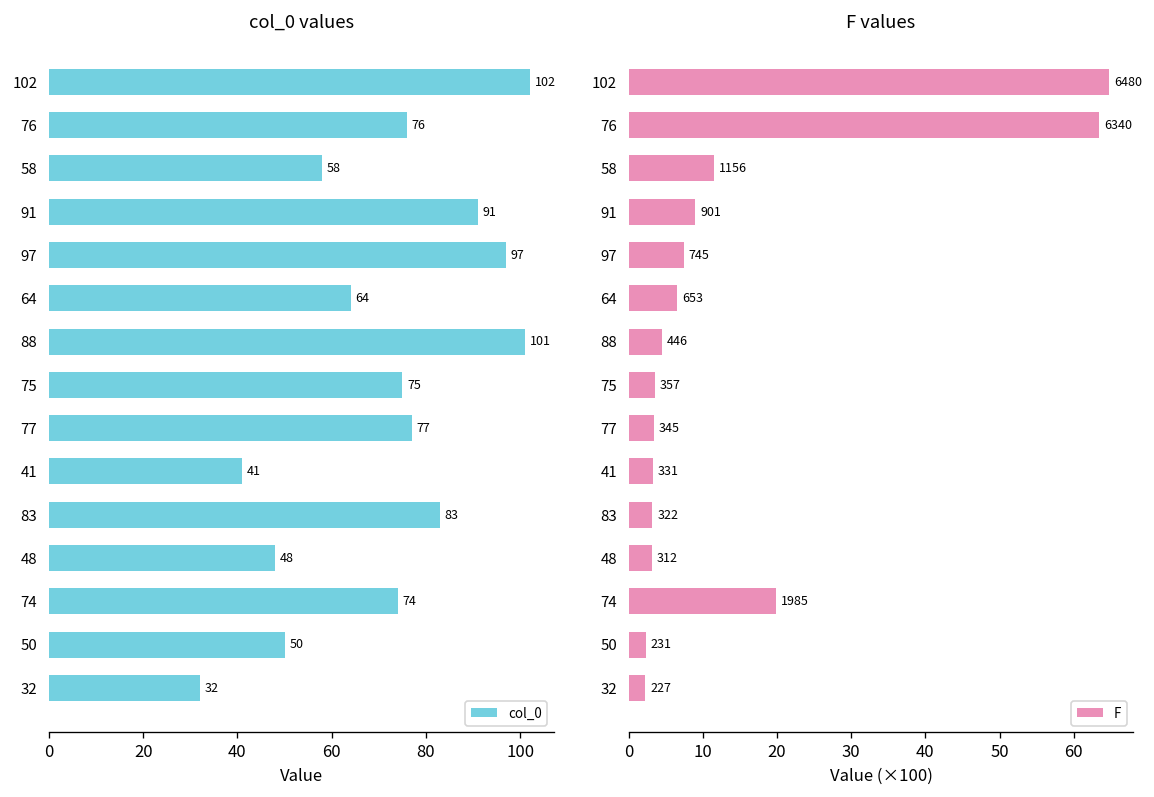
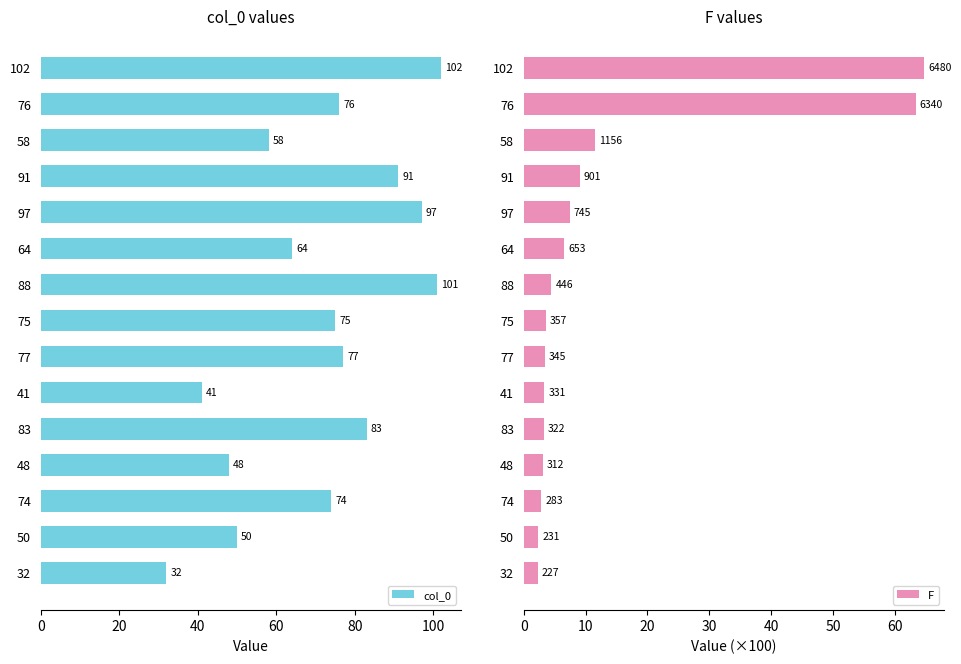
  {
    "col_0 values": {
      "102": 102,
      "76": 76,
      "58": 58,
      "91": 91,
      "97": 97,
      "64": 64,
      "88": 101,
      "75": 75,
      "77": 77,
      "41": 41,
      "83": 83,
      "48": 48,
      "74": 74,
      "50": 50,
      "32": 32
    },
    "F values": {
-     "74": 1985
+     "74": 283
    }
  }
